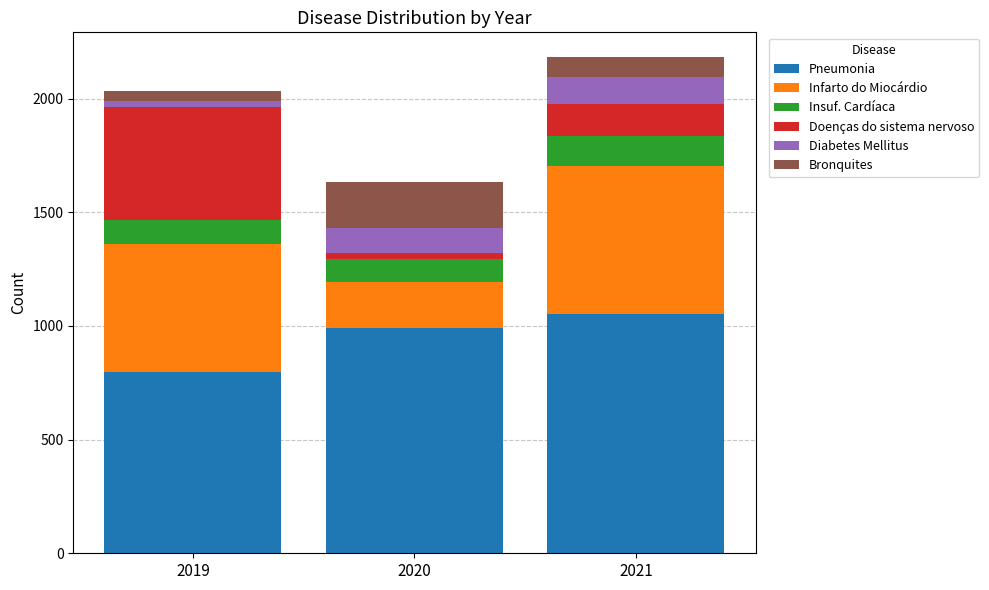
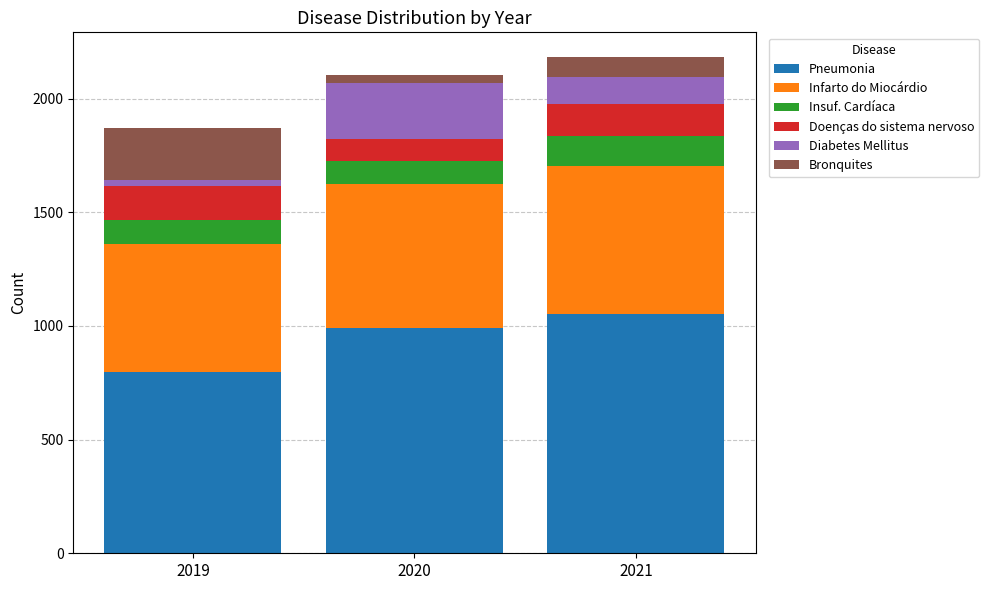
  {
    "Pneumonia": {
      "2019": 800,
      "2020": 990,
      "2021": 1050
    },
    "Infarto do Miocárdio": {
      "2019": 560,
-     "2020": 200,
+     "2020": 630,
      "2021": 650
    },
    "Insuf. Cardíaca": {
      "2019": 110,
      "2020": 100,
      "2021": 140
    },
    "Doenças do sistema nervoso": {
-     "2019": 500,
-     "2020": 20,
+     "2019": 150,
+     "2020": 100,
      "2021": 140
    },
    "Diabetes Mellitus": {
      "2019": 30,
-     "2020": 110,
+     "2020": 250,
      "2021": 120
    },
    "Bronquites": {
-     "2019": 40,
-     "2020": 200,
+     "2019": 230,
+     "2020": 40,
      "2021": 90
    }
  }
